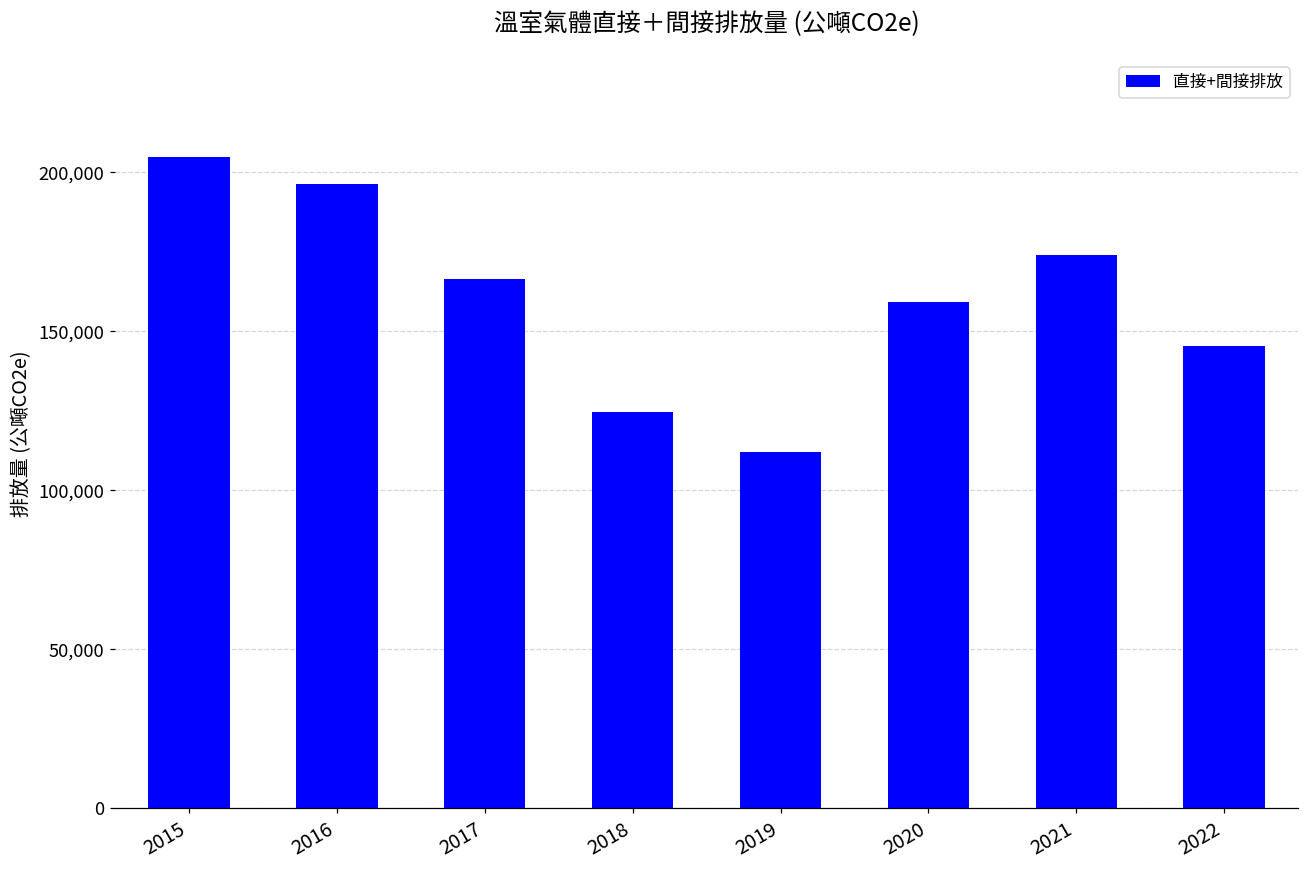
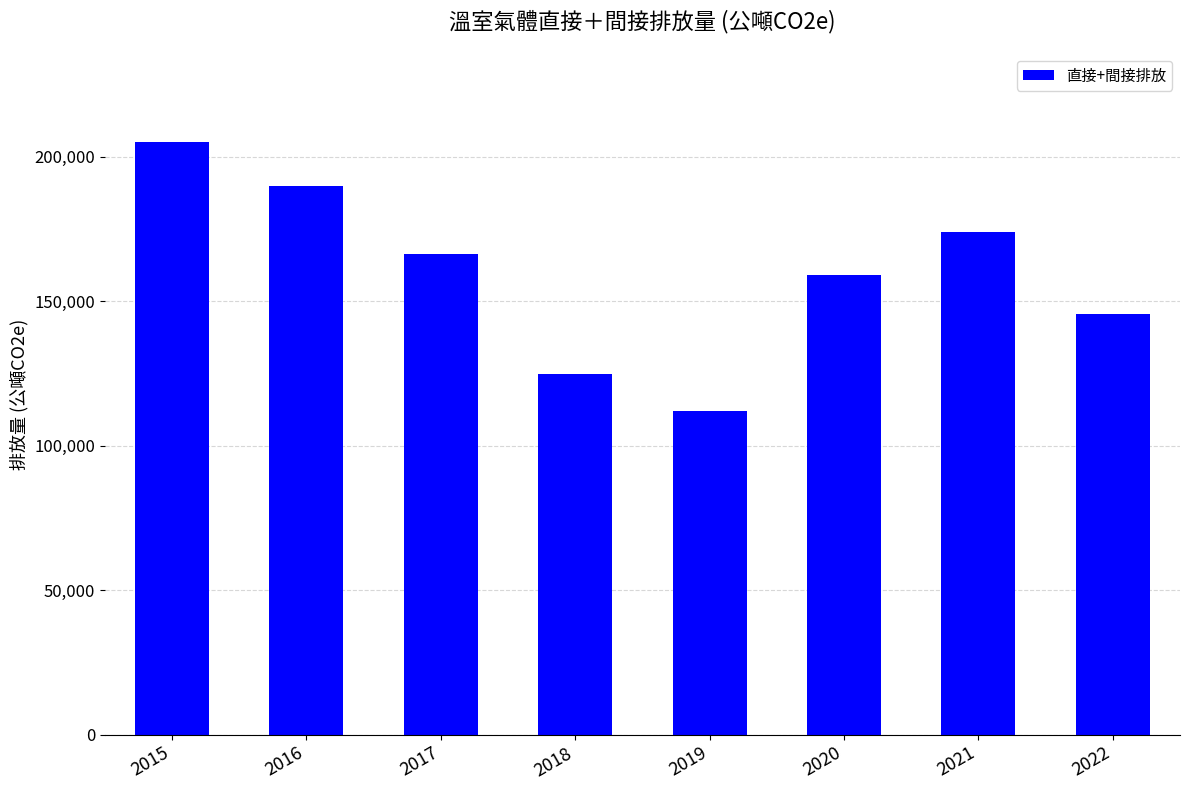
  {
    "2015": "205,000",
-   "2016": "196,000",
+   "2016": "190,000",
    "2017": "166,000",
    "2018": "125,000",
    "2019": "112,000",
    "2020": "159,000",
    "2021": "174,000",
    "2022": "145,000"
  }
